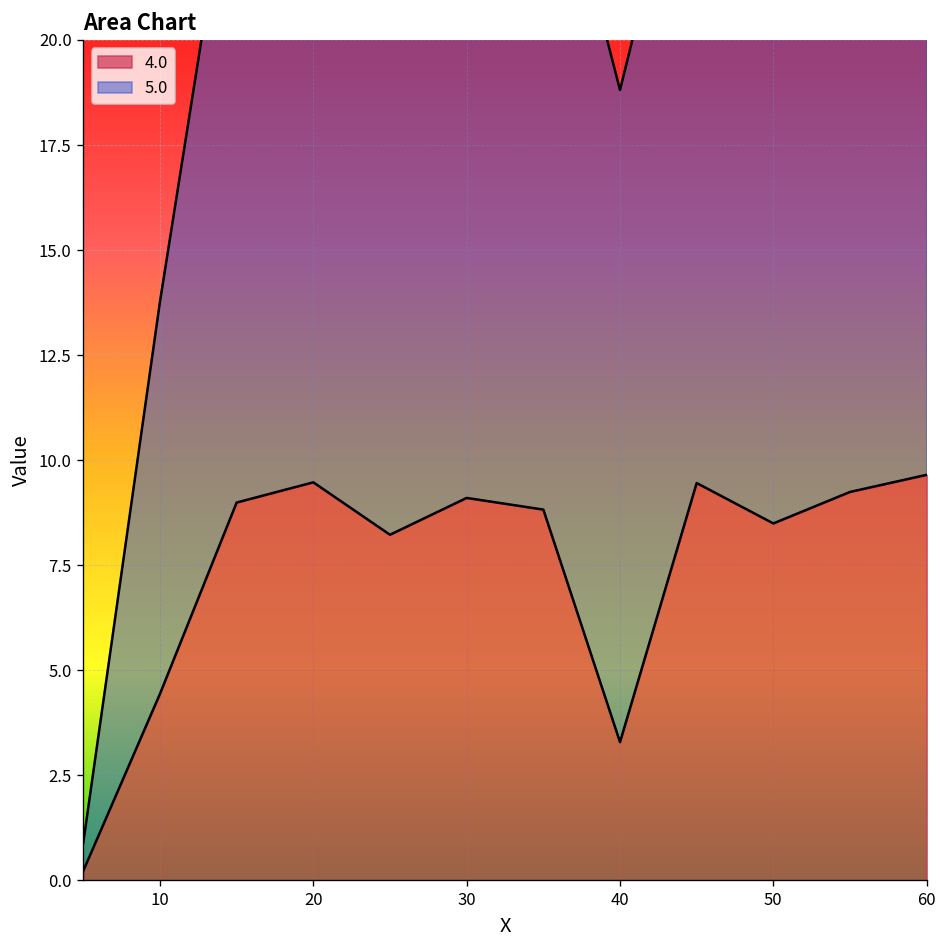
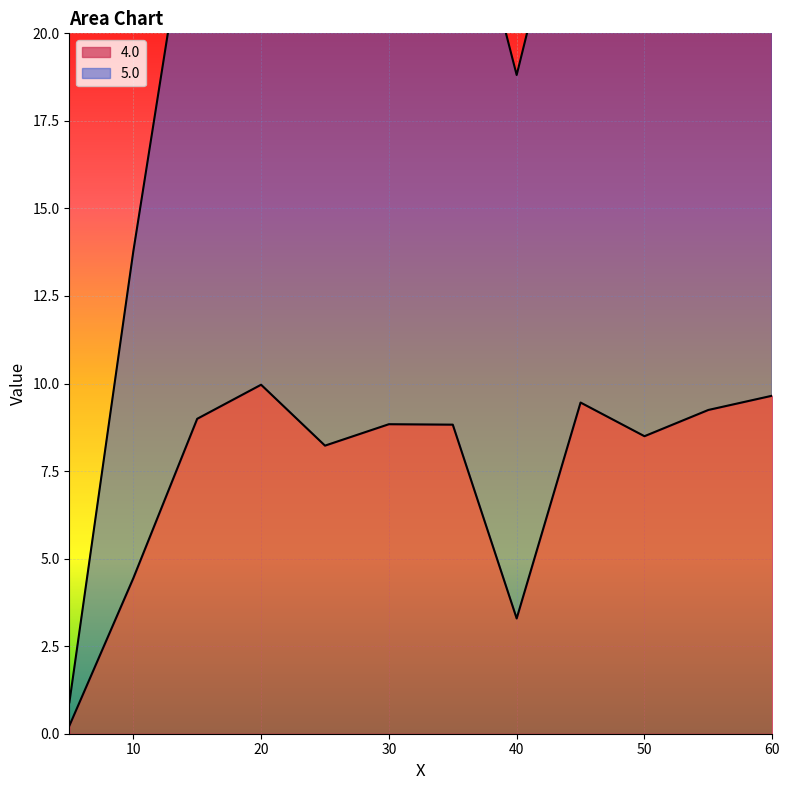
  {
    "4.0": {
      "10": 4.4,
-     "20": 9.5,
-     "30": 9.1,
+     "20": 10.0,
+     "30": 8.8,
      "40": 3.3,
      "50": 8.5,
      "60": 9.7
    },
    "5.0": {
      "10": 9.3,
      "40": 15.5
    }
  }
